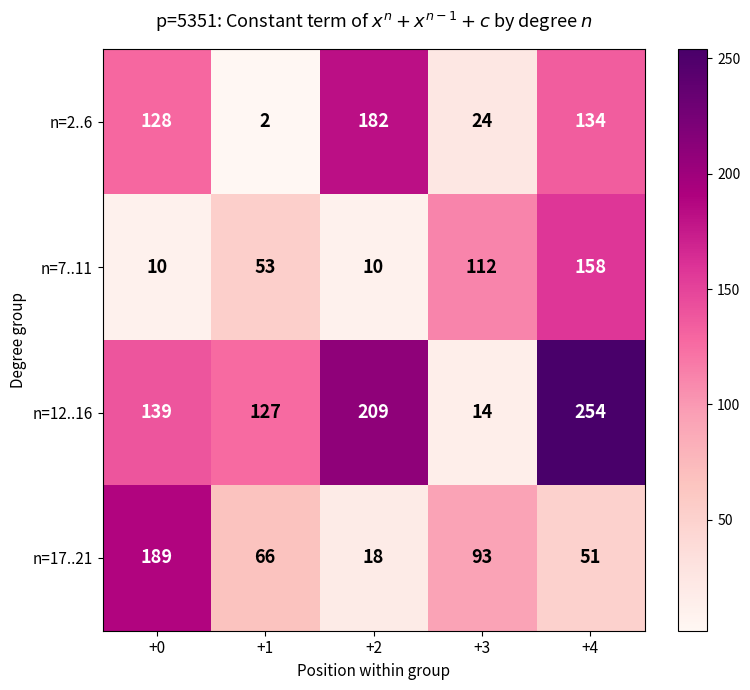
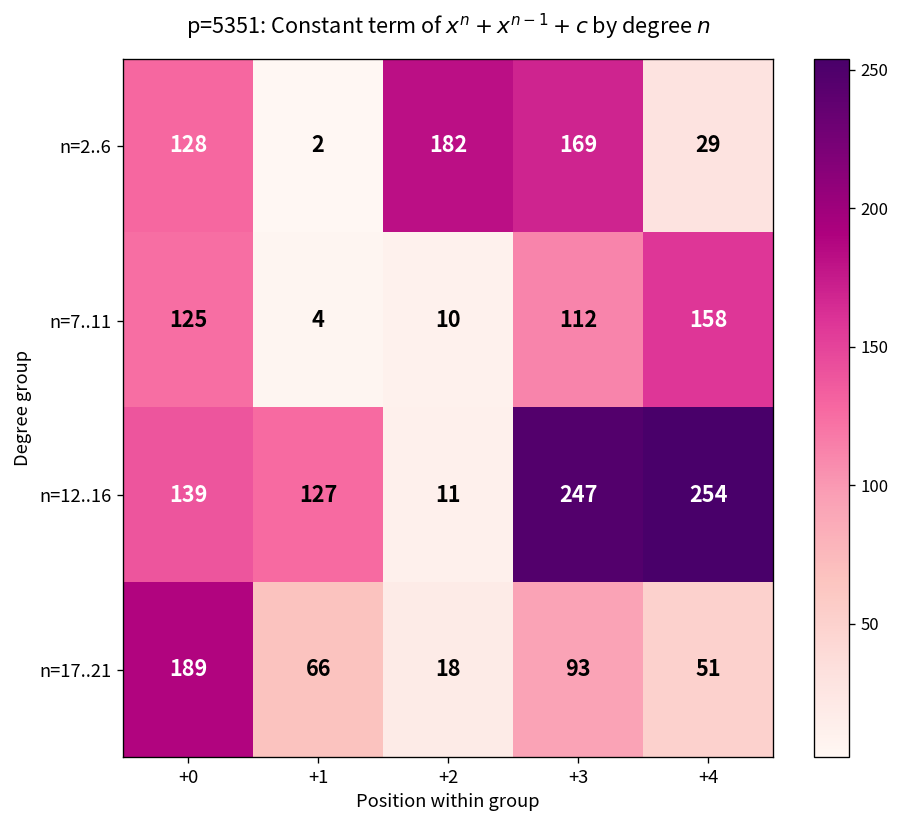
  {
    "n=2..6": {
      "+0": 128,
      "+1": 2,
      "+2": 182,
-     "+3": 24,
-     "+4": 134
+     "+3": 169,
+     "+4": 29
    },
    "n=7..11": {
-     "+0": 10,
-     "+1": 53,
+     "+0": 125,
+     "+1": 4,
      "+2": 10,
      "+3": 112,
      "+4": 158
    },
    "n=12..16": {
      "+0": 139,
      "+1": 127,
-     "+2": 209,
-     "+3": 14,
+     "+2": 11,
+     "+3": 247,
      "+4": 254
    },
    "n=17..21": {
      "+0": 189,
      "+1": 66,
      "+2": 18,
      "+3": 93,
      "+4": 51
    }
  }
